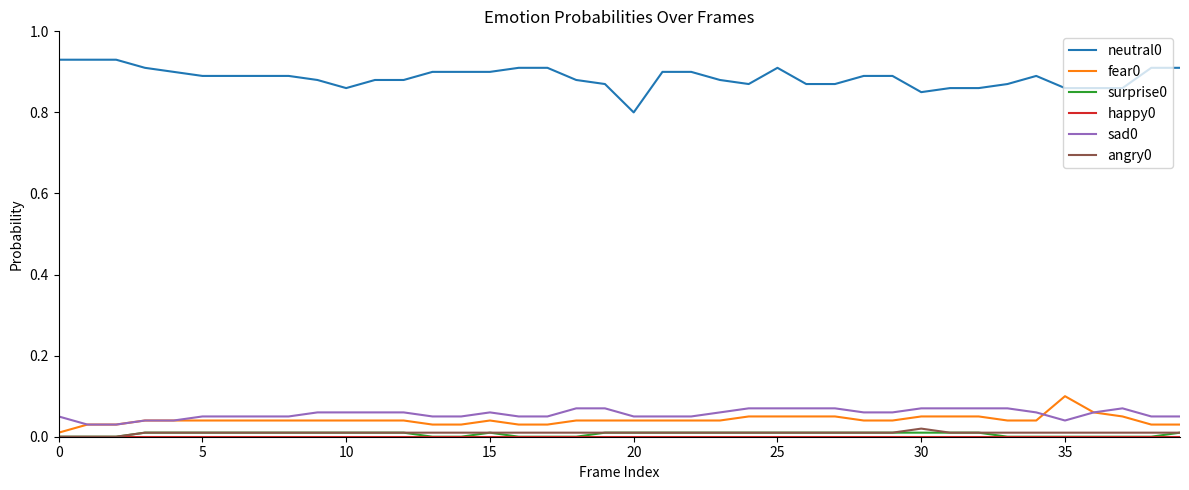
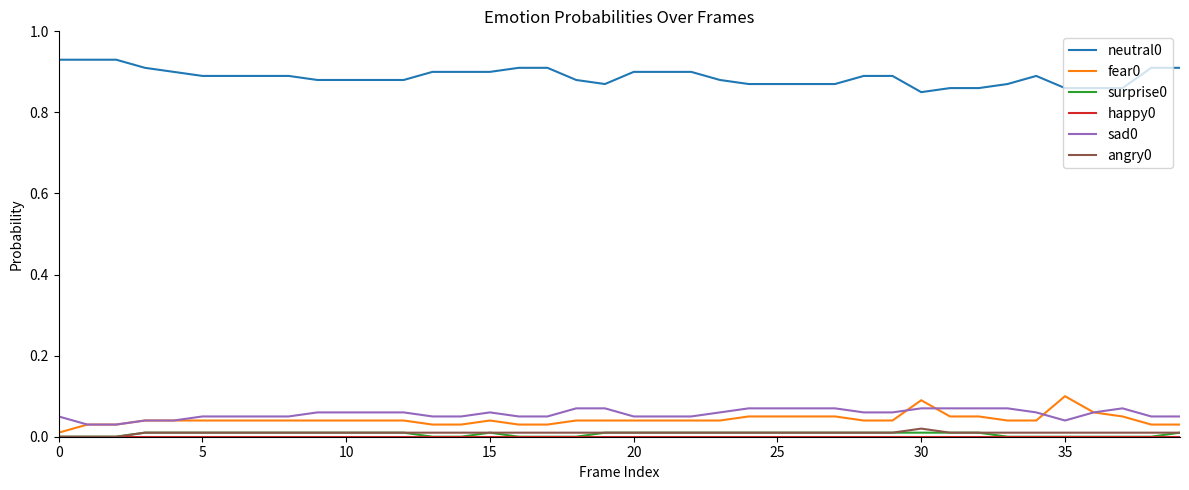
  {
    "neutral0": {
      "0": 0.93,
      "5": 0.89,
-     "10": 0.86,
+     "10": 0.88,
      "15": 0.90,
-     "20": 0.8,
-     "25": 0.91,
+     "20": 0.9,
+     "25": 0.87,
      "30": 0.85
    },
    "fear0": {
      "0": 0.01,
      "5": 0.04,
      "10": 0.04,
      "15": 0.04,
      "20": 0.04,
      "25": 0.05,
-     "30": 0.05,
+     "30": 0.09,
      "35": 0.10
    },
    "surprise0": {
      "30": 0.01
    },
    "happy0": {
      "5": 0.00,
      "10": 0.00,
      "15": 0.00,
      "20": 0.00,
      "25": 0.00,
      "30": 0.00
    },
    "sad0": {
      "0": 0.05,
      "5": 0.05,
      "10": 0.06,
      "15": 0.06,
      "20": 0.05,
      "25": 0.07,
      "30": 0.07,
      "35": 0.04
    },
    "angry0": {
      "30": 0.02,
      "35": 0.01
    }
  }
